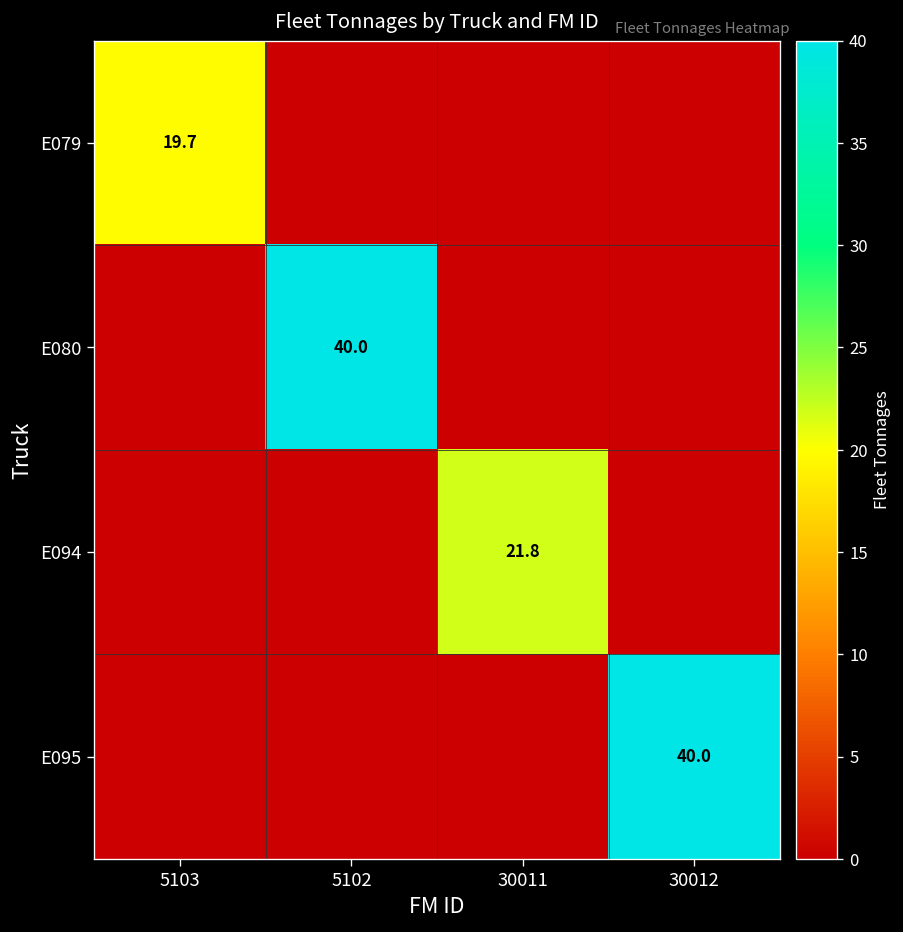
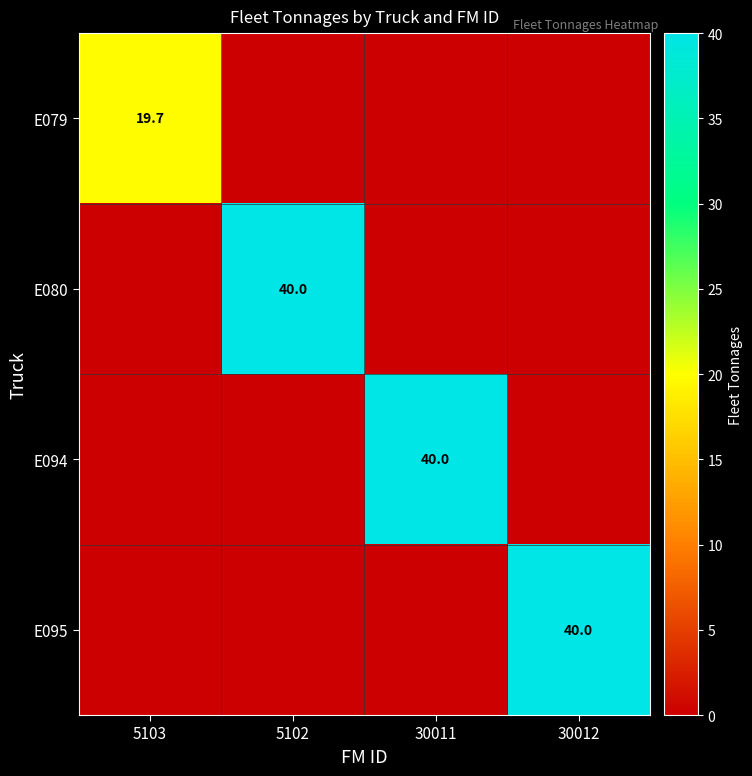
  {
    "E079": {
      "5103": 19.7
    },
    "E080": {
      "5102": 40.0
    },
    "E094": {
-     "30011": 21.8
+     "30011": 40.0
    },
    "E095": {
      "30012": 40.0
    }
  }
